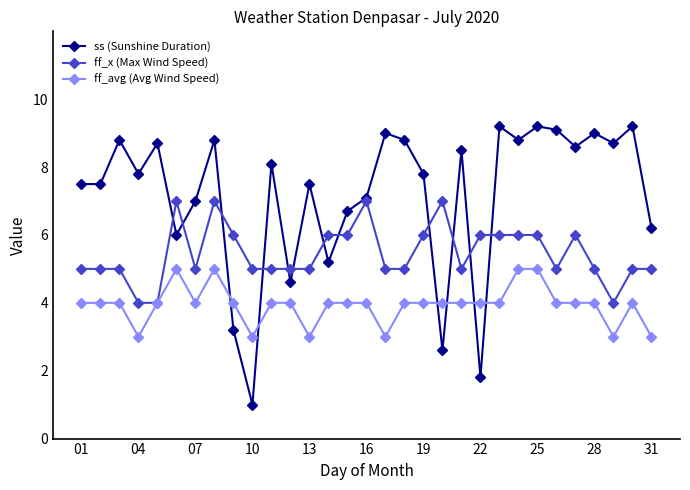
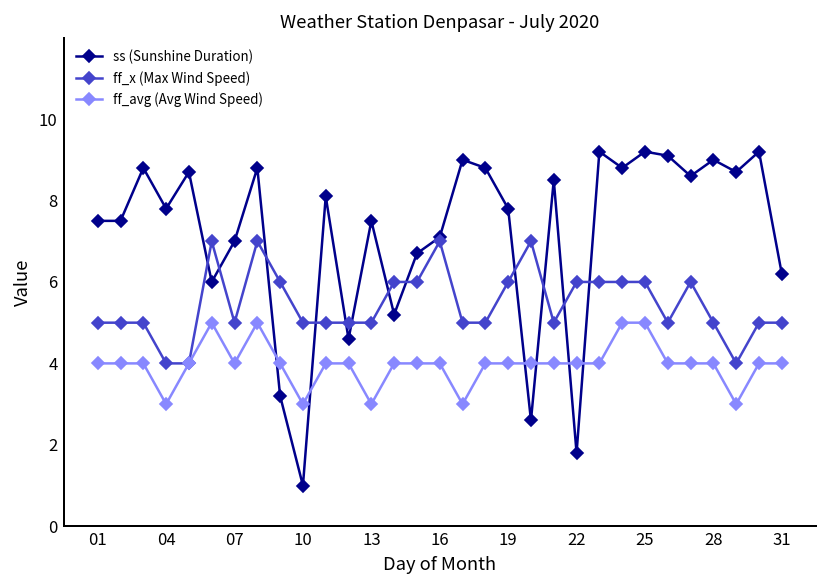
  {
    "ss (Sunshine Duration)": {
      "01": 7.5,
      "04": 7.8,
      "07": 7,
      "10": 1,
      "13": 7.5,
      "16": 7.1,
      "19": 7.8,
      "22": 1.8,
      "25": 9.2,
      "28": 9,
      "31": 6.2
    },
    "ff_x (Max Wind Speed)": {
      "01": 5,
      "04": 4,
      "07": 5,
      "10": 5,
      "13": 5,
      "16": 7,
      "19": 6,
      "22": 6,
      "25": 6,
      "28": 5,
      "31": 5
    },
    "ff_avg (Avg Wind Speed)": {
      "01": 4,
      "04": 3,
      "07": 4,
      "10": 3,
      "13": 3,
      "16": 4,
      "19": 4,
      "22": 4,
      "25": 5,
      "28": 4,
-     "31": 3
+     "31": 4
    }
  }
